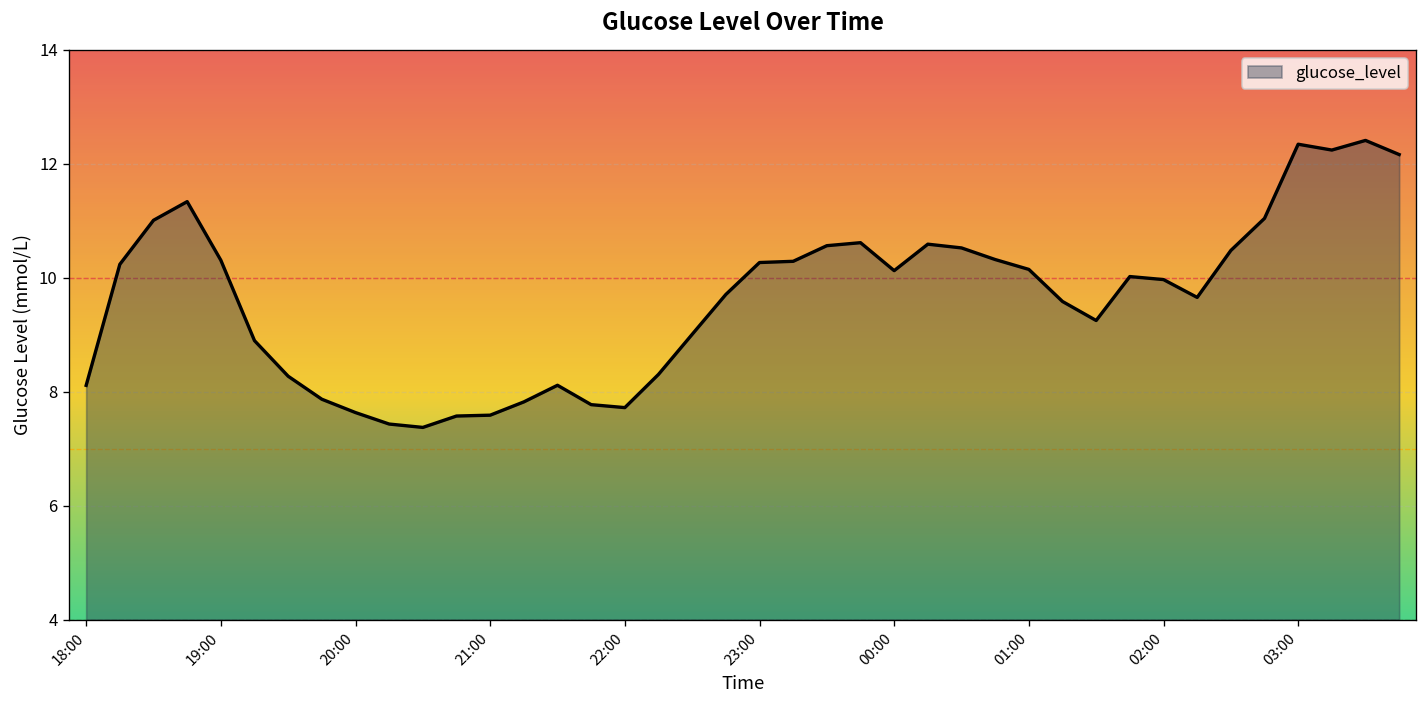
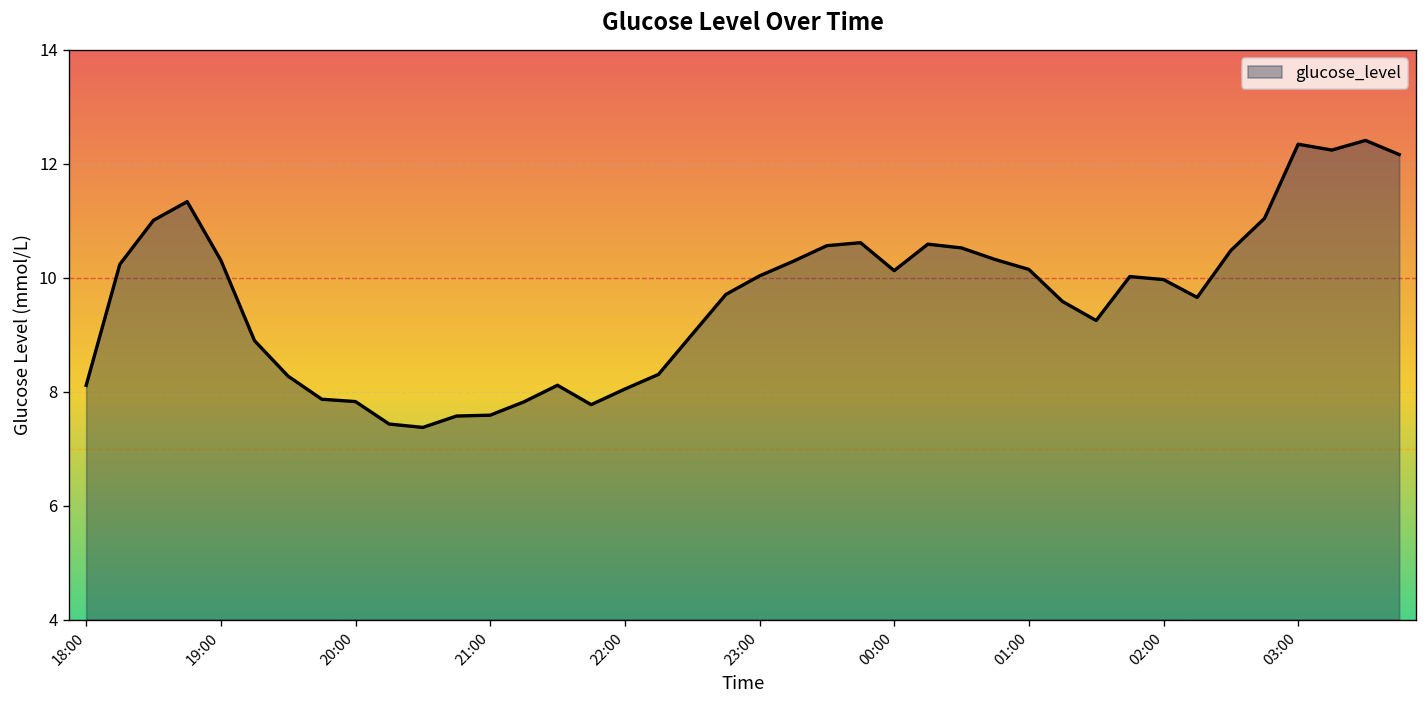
  {
    "18:00": 8.1,
    "19:00": 10.3,
-   "20:00": 7.6,
+   "20:00": 7.8,
    "21:00": 7.6,
-   "22:00": 7.7,
-   "23:00": 10.3,
+   "22:00": 8.0,
+   "23:00": 10.0,
    "00:00": 10.1,
    "01:00": 10.1,
    "02:00": 10.0,
    "03:00": 12.3
  }
